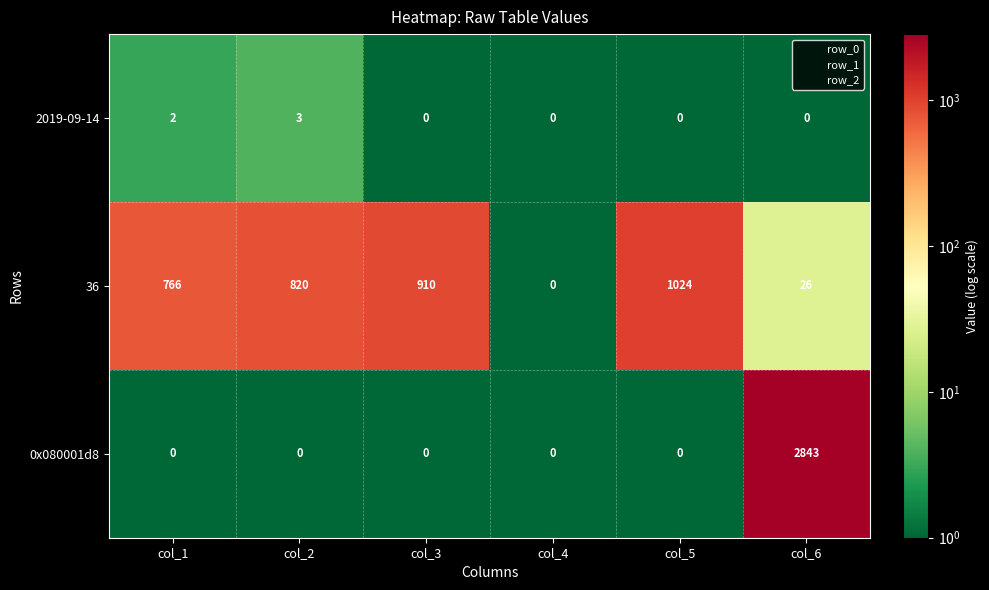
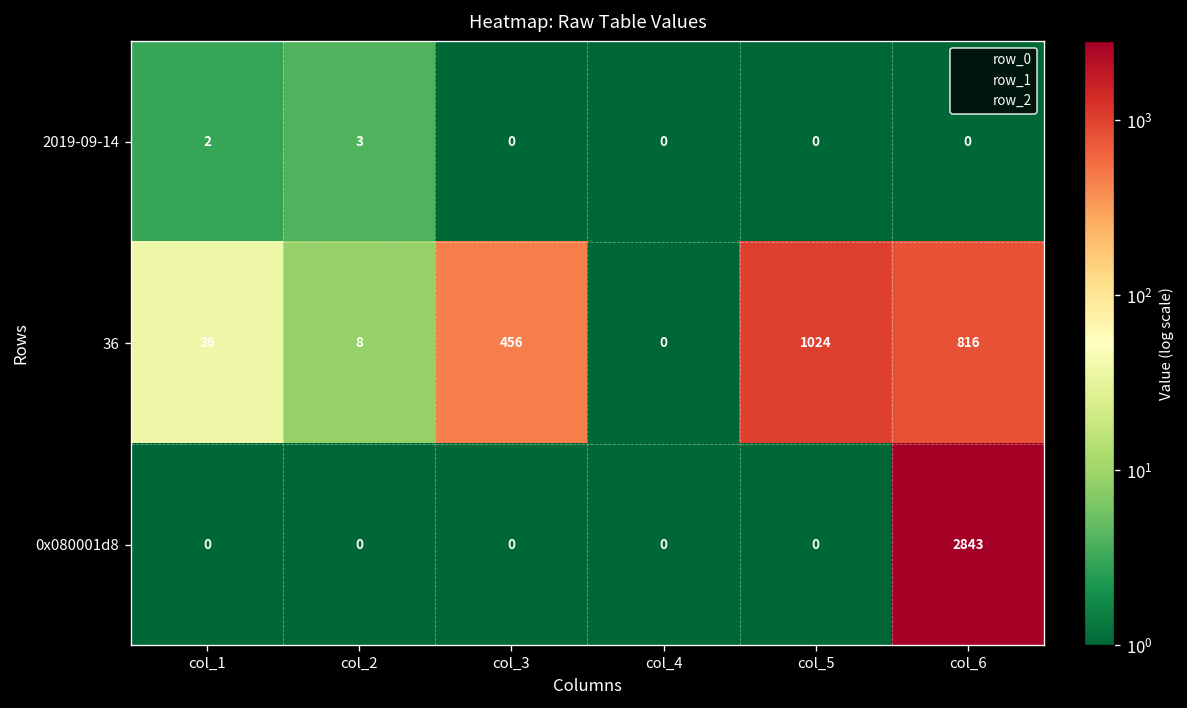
  {
    "2019-09-14": {
      "col_1": 2,
      "col_2": 3,
      "col_3": 0,
      "col_4": 0,
      "col_5": 0,
      "col_6": 0
    },
    "36": {
-     "col_1": 766,
-     "col_2": 820,
-     "col_3": 910,
+     "col_1": 36,
+     "col_2": 8,
+     "col_3": 456,
      "col_4": 0,
      "col_5": 1024,
-     "col_6": 26
+     "col_6": 816
    },
    "0x080001d8": {
      "col_1": 0,
      "col_2": 0,
      "col_3": 0,
      "col_4": 0,
      "col_5": 0,
      "col_6": 2843
    }
  }
